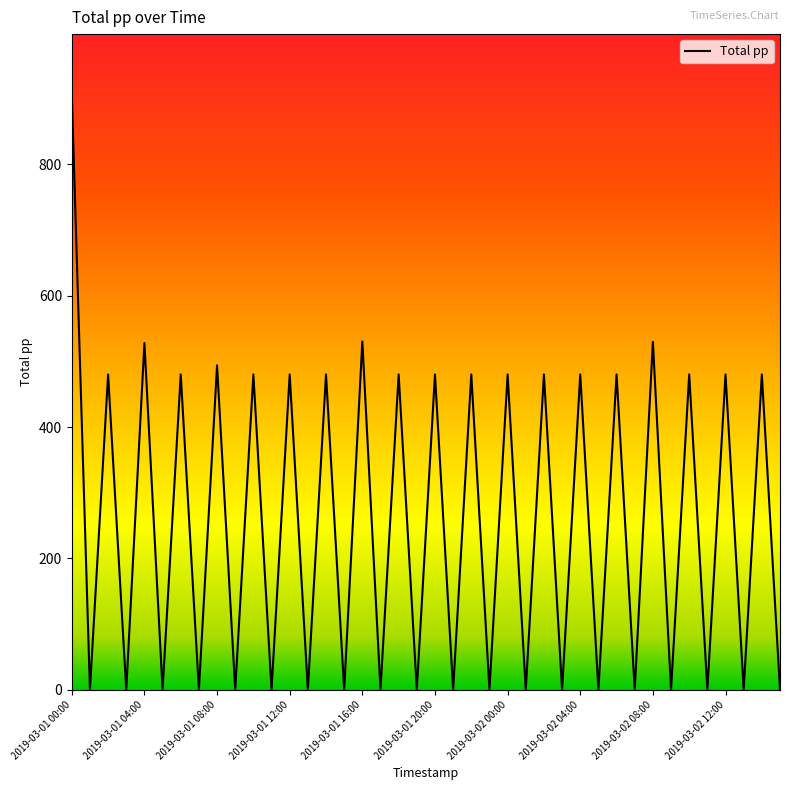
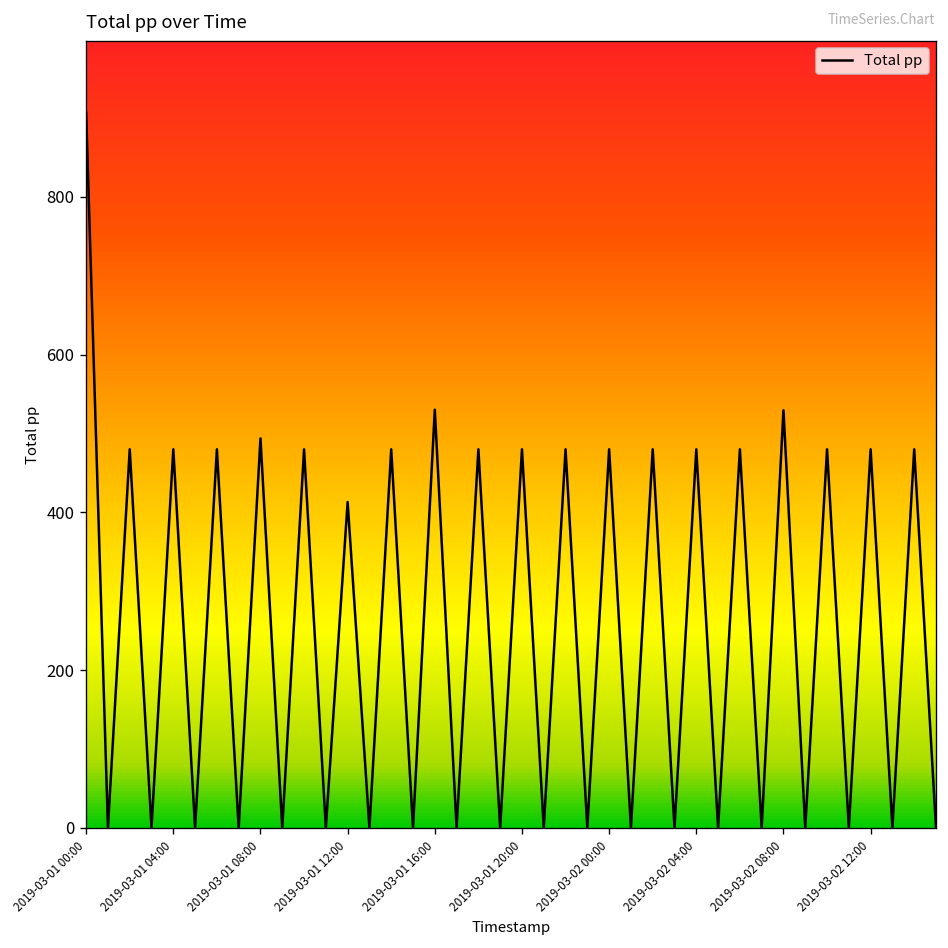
  {
    "2019-03-01 00:00": 910,
-   "2019-03-01 04:00": 530,
+   "2019-03-01 04:00": 480,
    "2019-03-01 08:00": 490,
-   "2019-03-01 12:00": 480,
+   "2019-03-01 12:00": 410,
    "2019-03-01 16:00": 530,
    "2019-03-01 20:00": 480,
    "2019-03-02 00:00": 480,
    "2019-03-02 04:00": 480,
    "2019-03-02 08:00": 530,
    "2019-03-02 12:00": 480
  }
